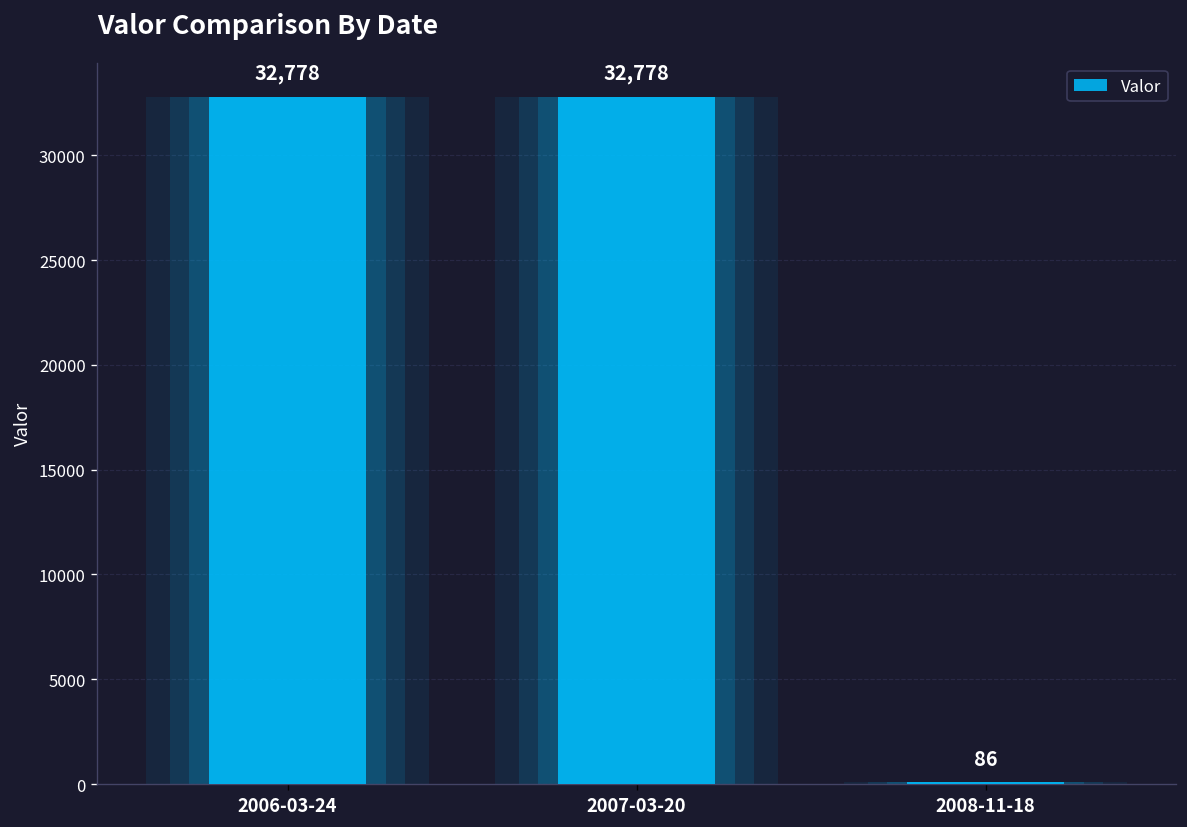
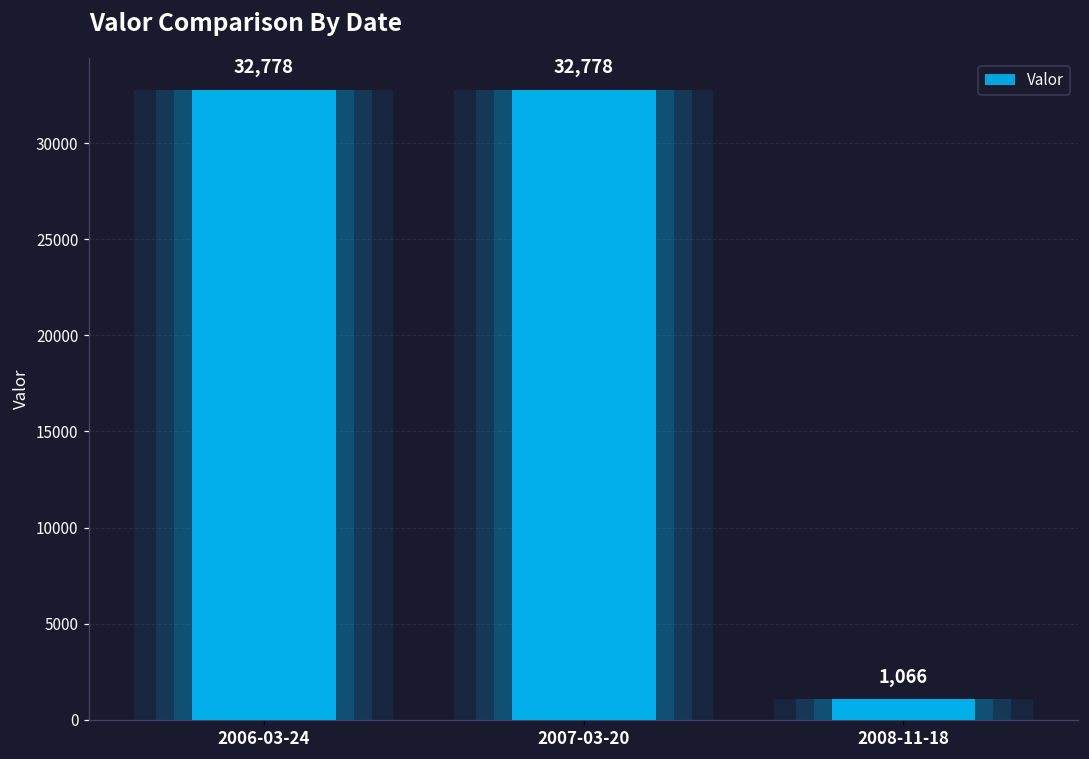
  {
    "2006-03-24": "32,778",
    "2007-03-20": "32,778",
-   "2008-11-18": "86"
+   "2008-11-18": "1,066"
  }
